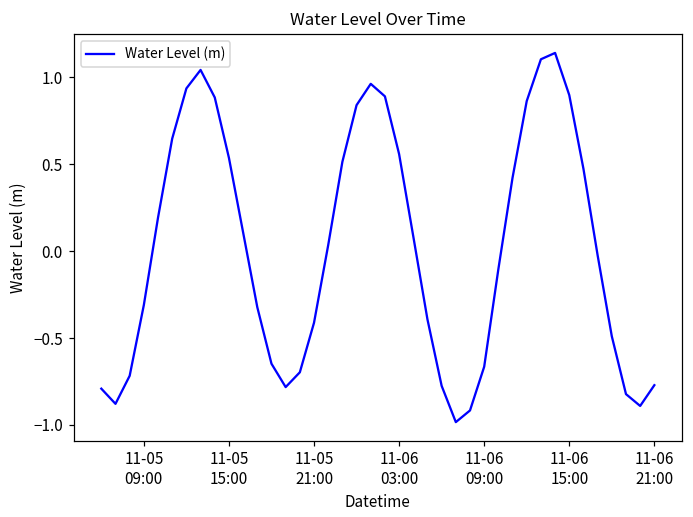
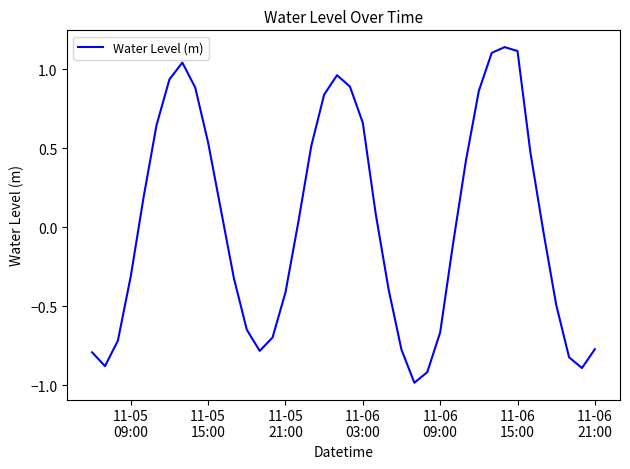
  {
    "11-05 09:00": -0.31,
    "11-05 15:00": 0.54,
    "11-05 21:00": -0.41,
-   "11-06 03:00": 0.56,
+   "11-06 03:00": 0.66,
    "11-06 09:00": -0.67,
-   "11-06 15:00": 0.90,
+   "11-06 15:00": 1.11,
    "11-06 21:00": -0.77
  }
